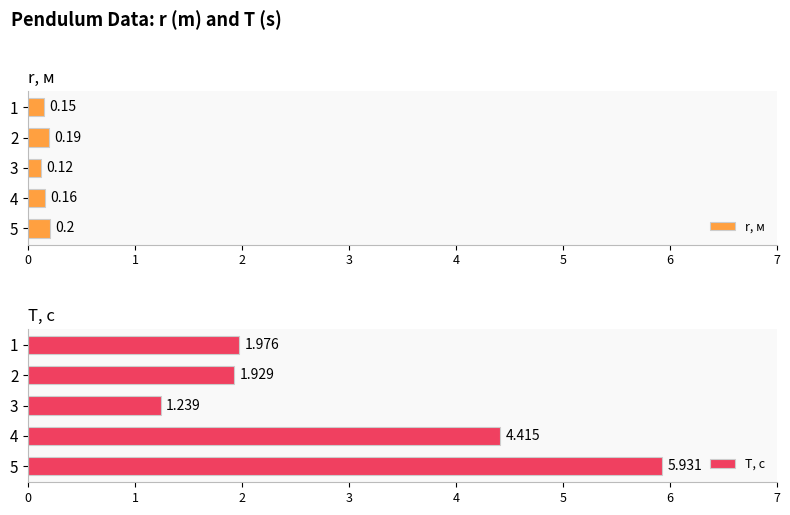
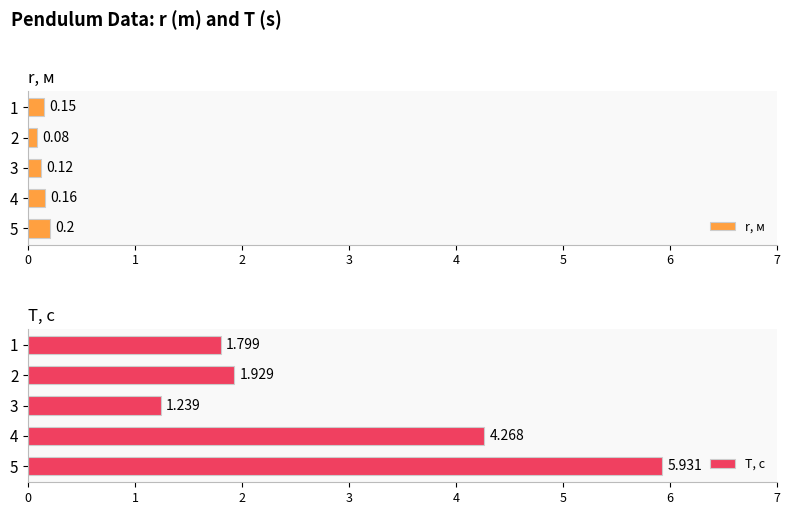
  {
    "r, м": {
      "1": 0.15,
-     "2": 0.19,
+     "2": 0.08,
      "3": 0.12,
      "4": 0.16,
      "5": 0.2
    },
    "T, с": {
-     "1": 1.976,
+     "1": 1.799,
      "2": 1.929,
      "3": 1.239,
-     "4": 4.415,
+     "4": 4.268,
      "5": 5.931
    }
  }
